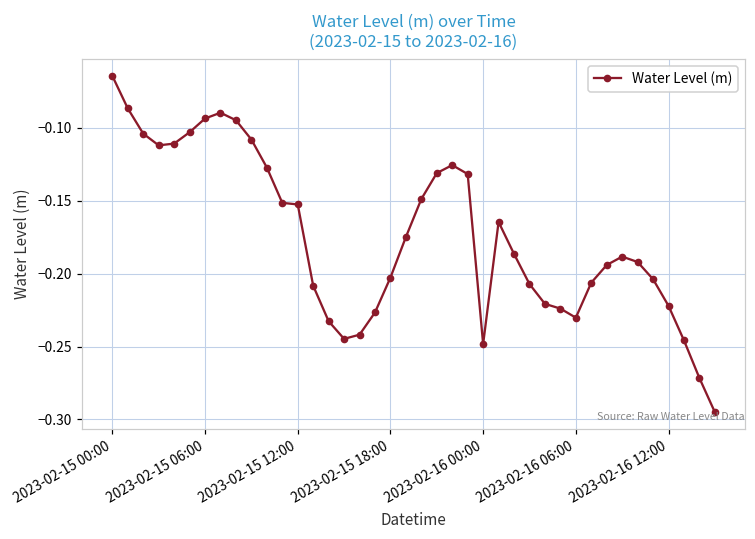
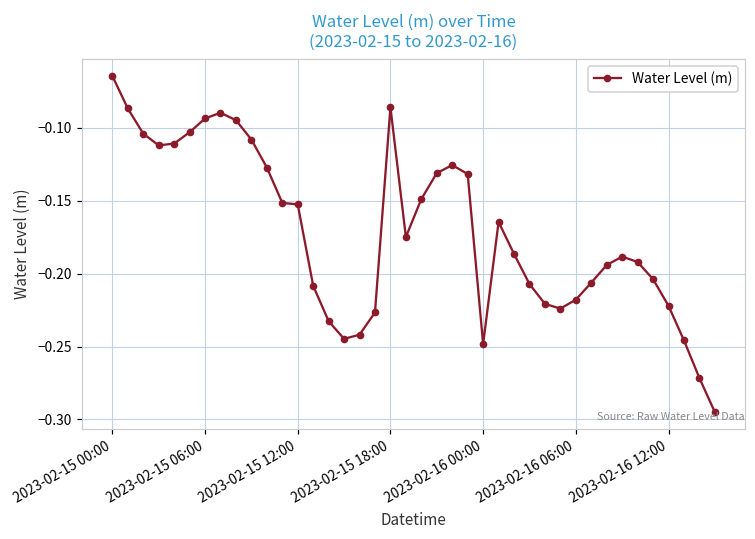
  {
    "2023-02-15 00:00": -0.064,
    "2023-02-15 06:00": -0.094,
    "2023-02-15 12:00": -0.153,
-   "2023-02-15 18:00": -0.203,
+   "2023-02-15 18:00": -0.086,
    "2023-02-16 00:00": -0.248,
-   "2023-02-16 06:00": -0.230,
+   "2023-02-16 06:00": -0.218,
    "2023-02-16 12:00": -0.222
  }
